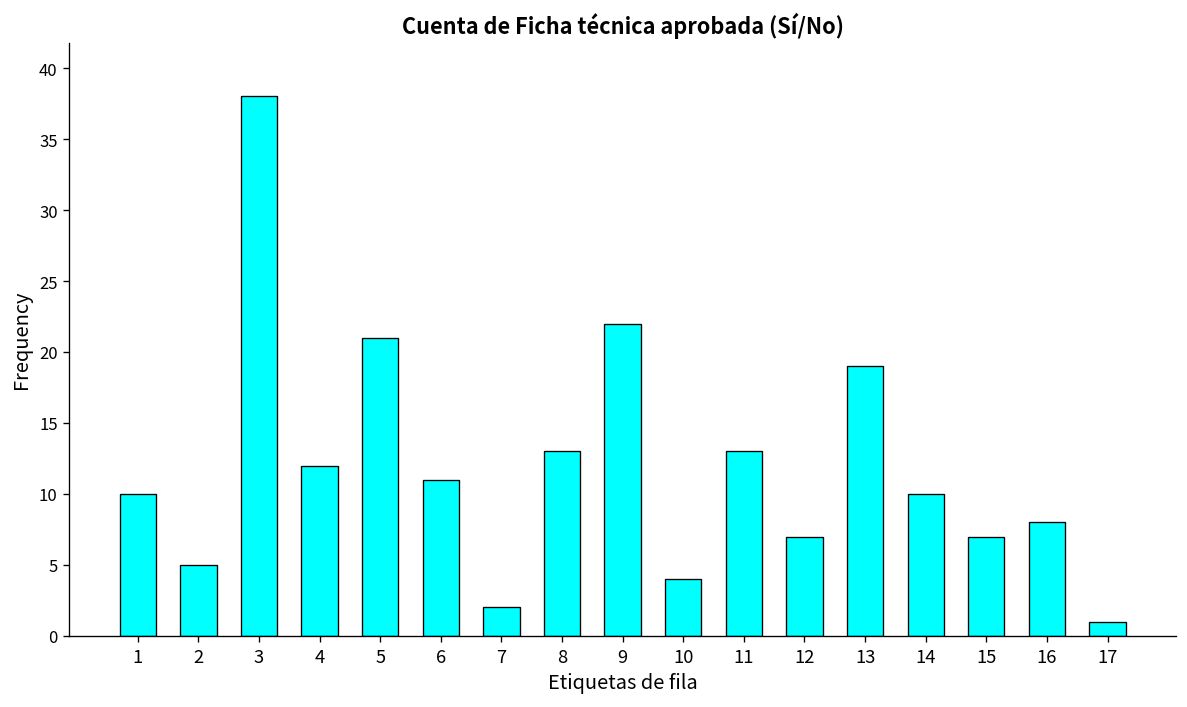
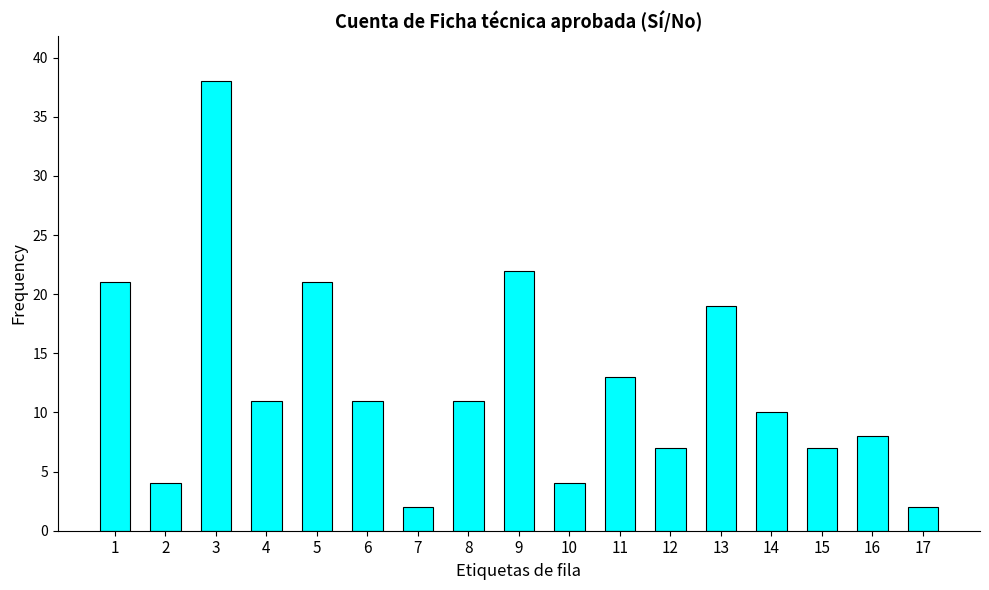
  {
-   "1": 10,
-   "2": 5,
+   "1": 21,
+   "2": 4,
    "3": 38,
-   "4": 12,
+   "4": 11,
    "5": 21,
    "6": 11,
    "7": 2,
-   "8": 13,
+   "8": 11,
    "9": 22,
    "10": 4,
    "11": 13,
    "12": 7,
    "13": 19,
    "14": 10,
    "15": 7,
    "16": 8,
-   "17": 1
+   "17": 2
  }
